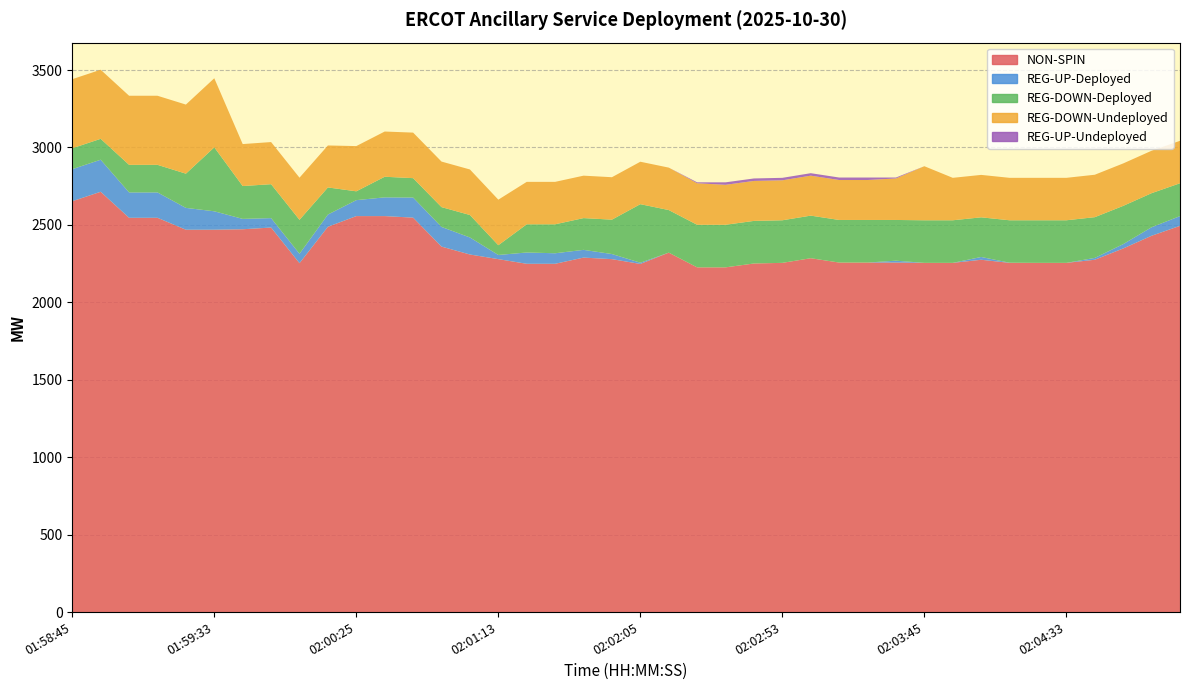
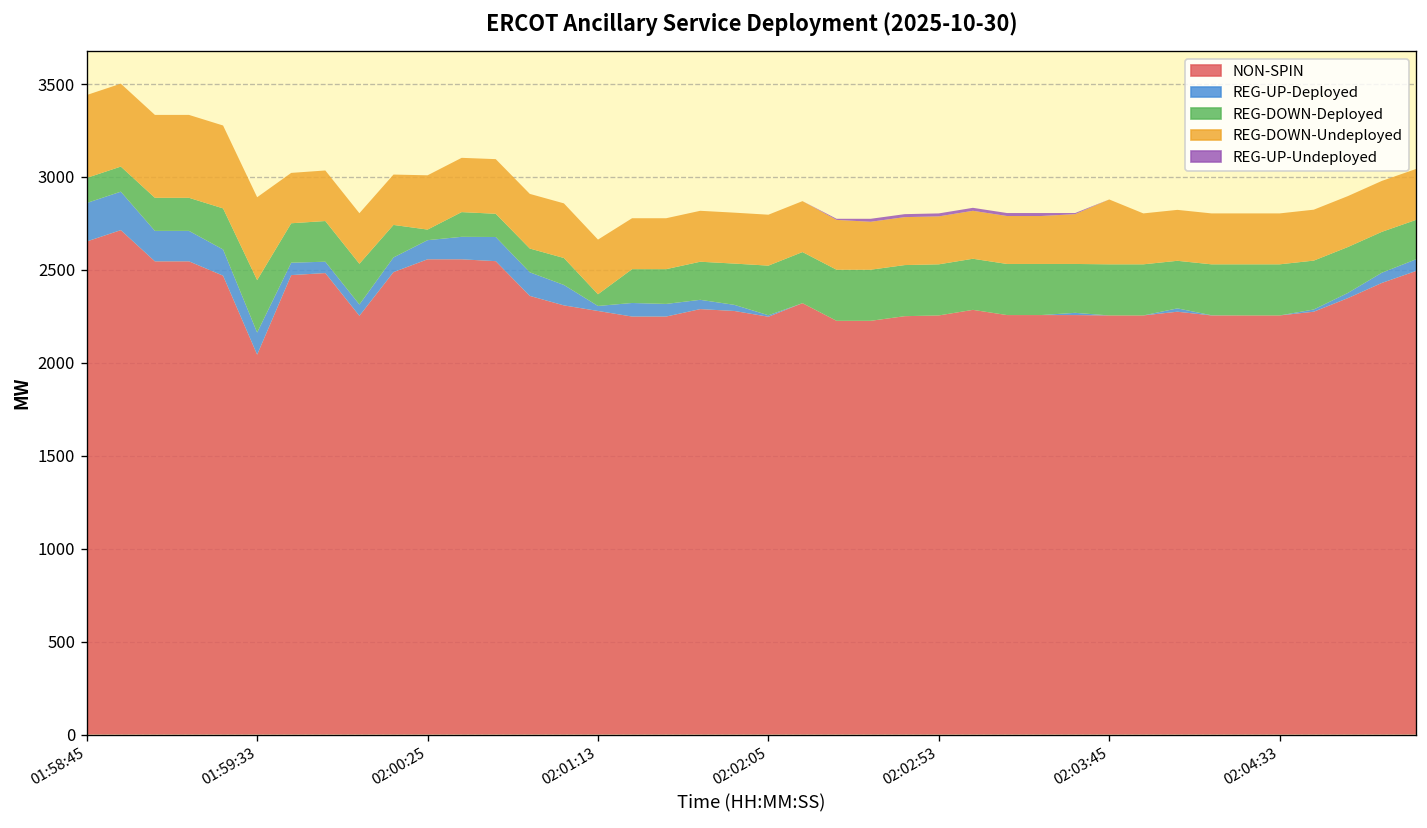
  {
    "NON-SPIN": {
      "01:58:45": 2650,
-     "01:59:33": 2470,
+     "01:59:33": 2040,
      "02:00:25": 2560,
      "02:01:13": 2280
    },
    "REG-UP-Deployed": {
      "01:58:45": 210,
      "01:59:33": 120,
      "02:00:25": 100,
      "02:01:13": 30
    },
    "REG-DOWN-Deployed": {
      "01:58:45": 140,
-     "01:59:33": 410,
+     "01:59:33": 280,
      "02:00:25": 60,
      "02:01:13": 60,
-     "02:02:05": 380,
+     "02:02:05": 270,
      "02:02:53": 280,
      "02:03:45": 280,
      "02:04:33": 280
    }
  }
